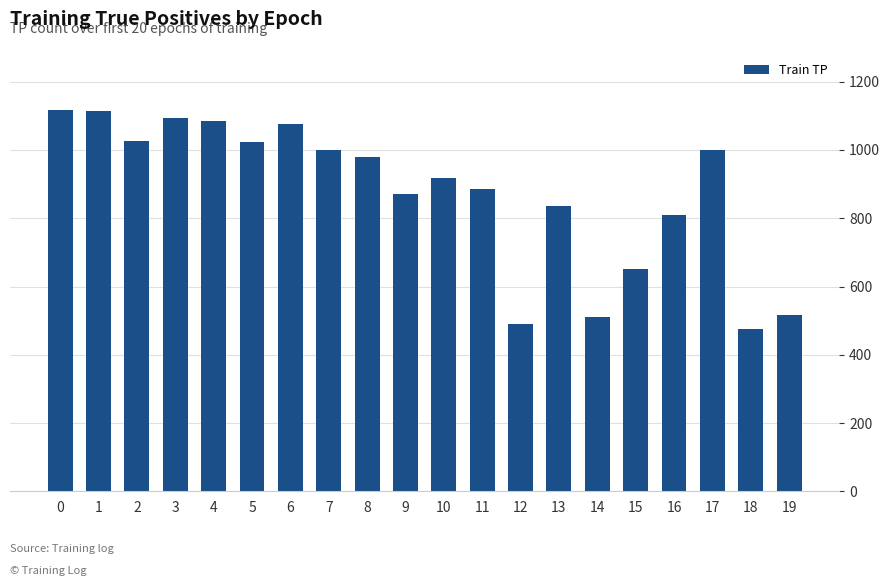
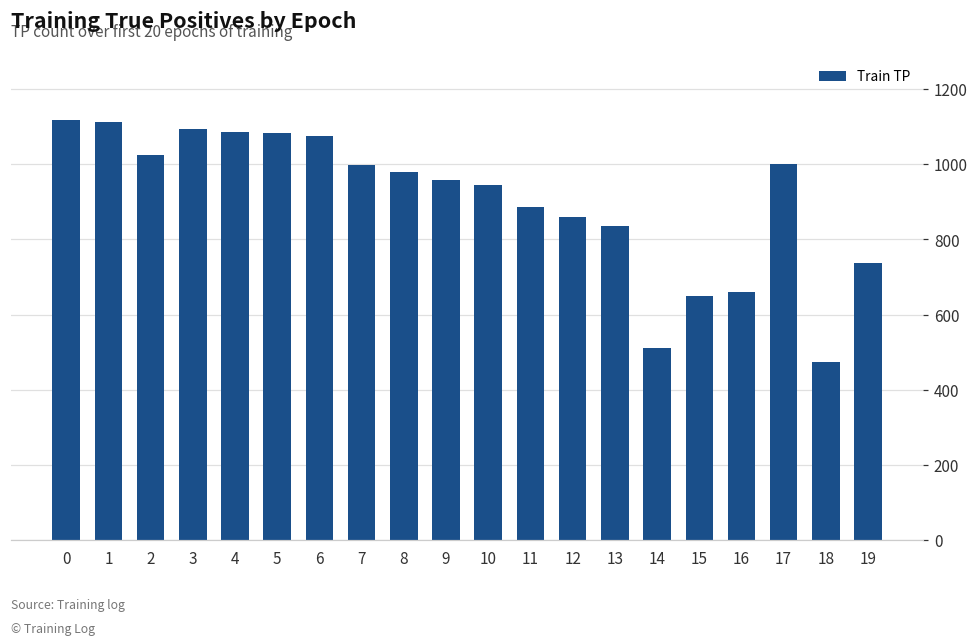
  {
    "0": 1120,
    "1": 1110,
    "2": 1030,
    "3": 1090,
    "4": 1090,
-   "5": 1020,
+   "5": 1080,
    "6": 1080,
    "7": 1000,
    "8": 980,
-   "9": 870,
-   "10": 920,
+   "9": 960,
+   "10": 950,
    "11": 890,
-   "12": 490,
+   "12": 860,
    "13": 840,
    "14": 510,
    "15": 650,
-   "16": 810,
+   "16": 660,
    "17": 1000,
    "18": 480,
-   "19": 520
+   "19": 740
  }
